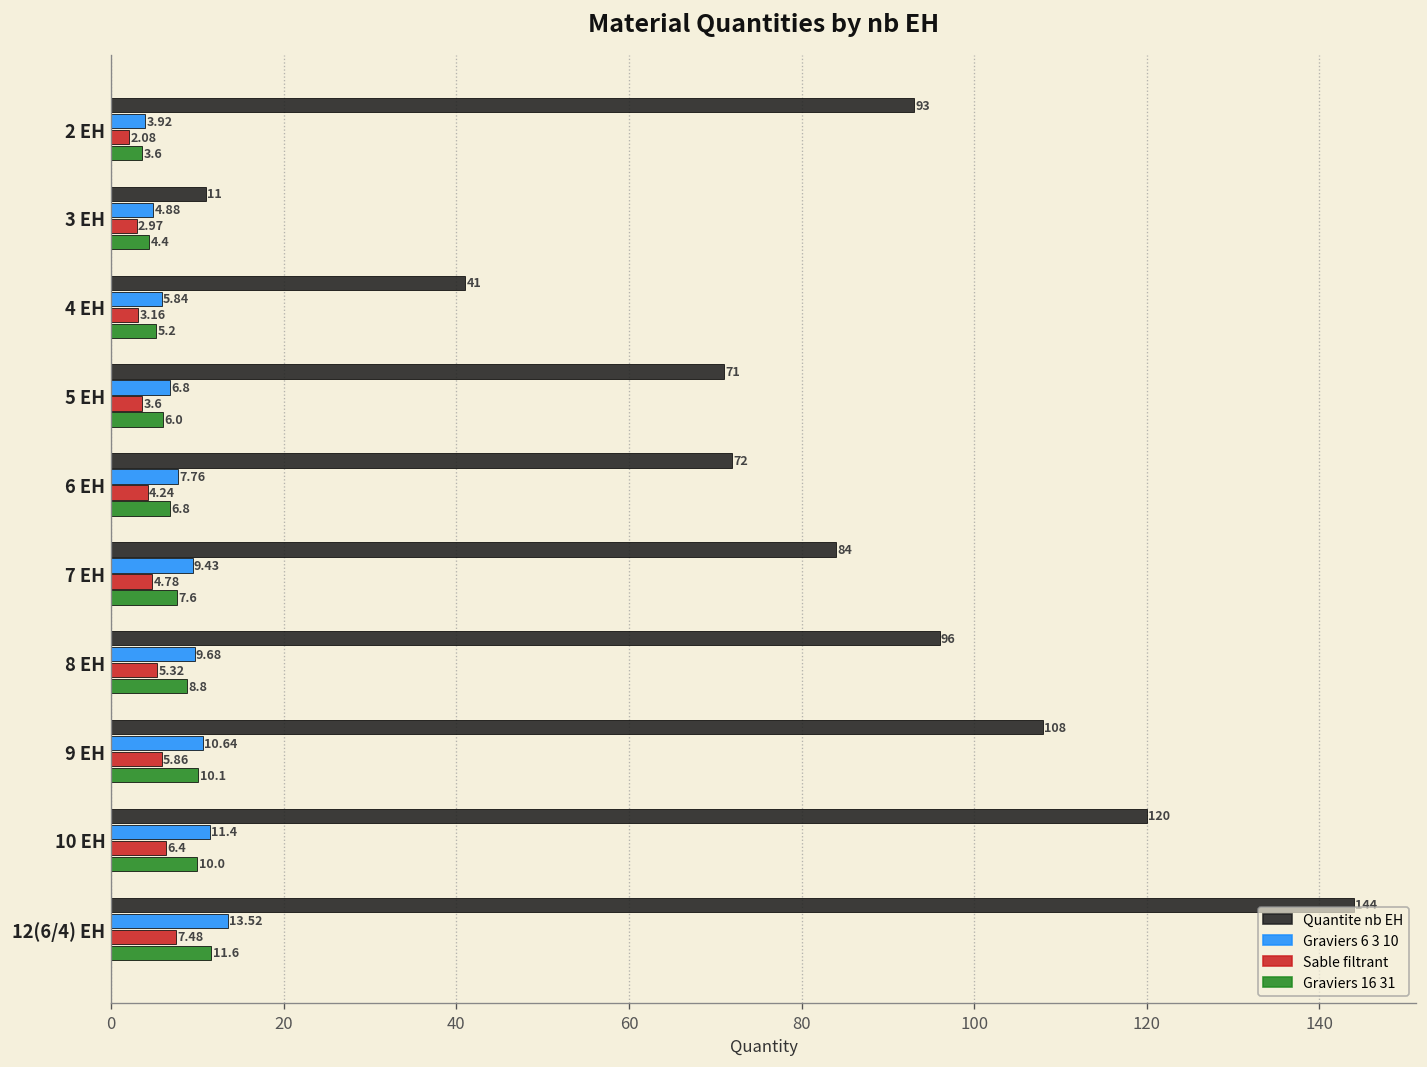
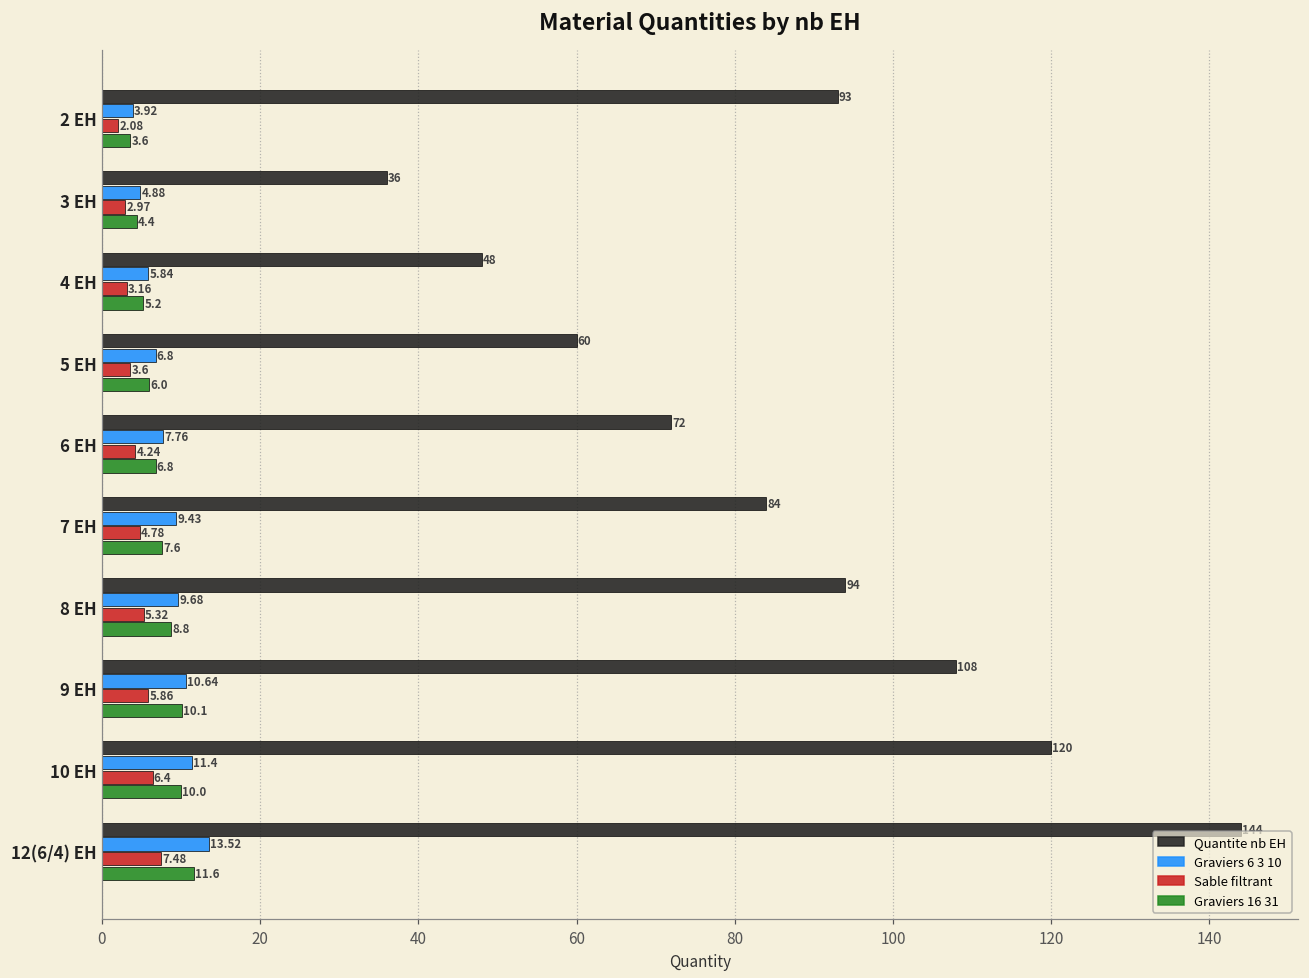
  {
    "Quantite nb EH": {
      "2 EH": 93,
-     "3 EH": 11,
-     "4 EH": 41,
-     "5 EH": 71,
+     "3 EH": 36,
+     "4 EH": 48,
+     "5 EH": 60,
      "6 EH": 72,
      "7 EH": 84,
-     "8 EH": 96,
+     "8 EH": 94,
      "9 EH": 108,
      "10 EH": 120
    },
    "Graviers 6 3 10": {
      "2 EH": 3.92,
      "3 EH": 4.88,
      "4 EH": 5.84,
      "5 EH": 6.8,
      "6 EH": 7.76,
      "7 EH": 9.43,
      "8 EH": 9.68,
      "9 EH": 10.64,
      "10 EH": 11.4,
      "12(6/4) EH": 13.52
    },
    "Sable filtrant": {
      "2 EH": 2.08,
      "3 EH": 2.97,
      "4 EH": 3.16,
      "5 EH": 3.6,
      "6 EH": 4.24,
      "7 EH": 4.78,
      "8 EH": 5.32,
      "9 EH": 5.86,
      "10 EH": 6.4,
      "12(6/4) EH": 7.48
    },
    "Graviers 16 31": {
      "2 EH": 3.6,
      "3 EH": 4.4,
      "4 EH": 5.2,
      "5 EH": 6.0,
      "6 EH": 6.8,
      "7 EH": 7.6,
      "8 EH": 8.8,
      "9 EH": 10.1,
      "10 EH": 10.0,
      "12(6/4) EH": 11.6
    }
  }
